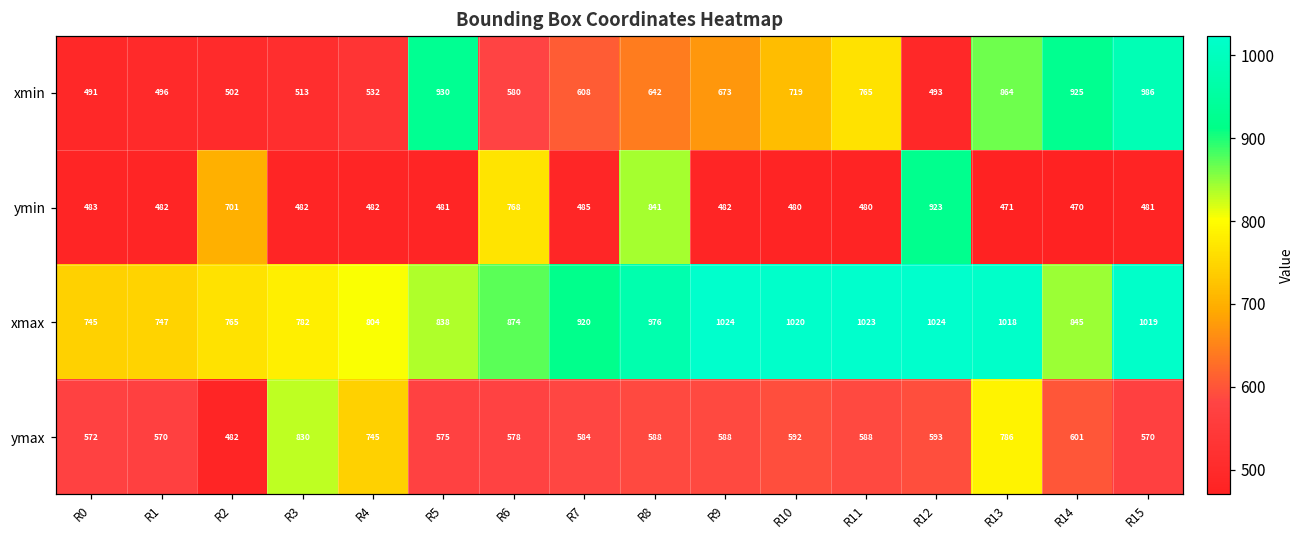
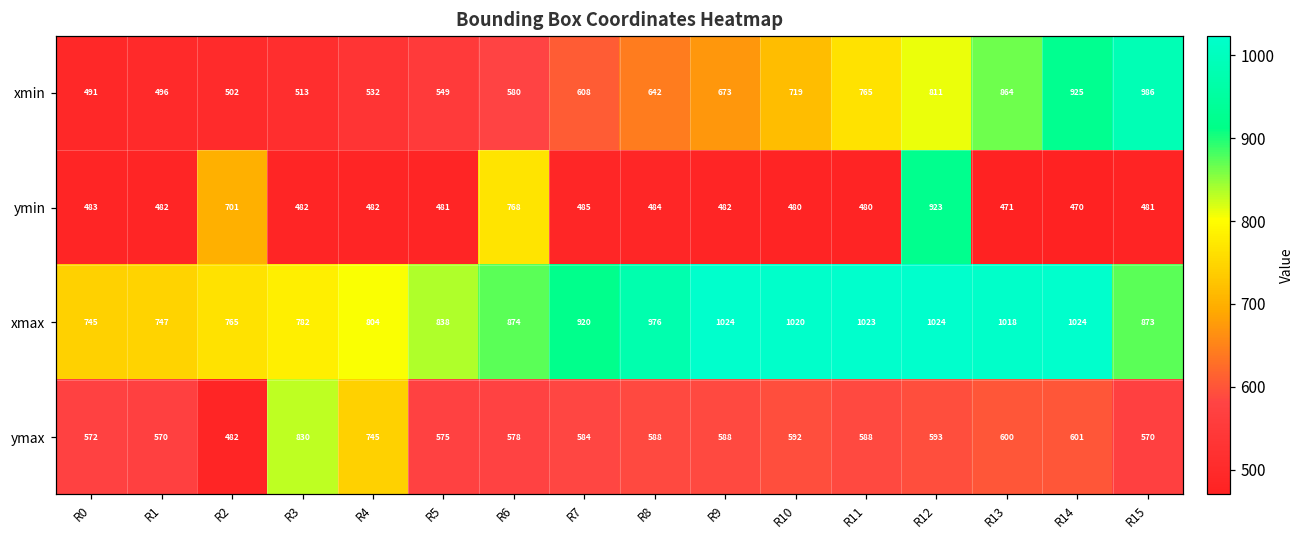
  {
    "xmin": {
      "R0": 491,
      "R1": 496,
      "R2": 502,
      "R3": 513,
      "R4": 532,
-     "R5": 930,
+     "R5": 549,
      "R6": 580,
      "R7": 608,
      "R8": 642,
      "R9": 673,
      "R10": 719,
      "R11": 765,
-     "R12": 493,
+     "R12": 811,
      "R13": 864,
      "R14": 925,
      "R15": 986
    },
    "ymin": {
      "R0": 483,
      "R1": 482,
      "R2": 701,
      "R3": 482,
      "R4": 482,
      "R5": 481,
      "R6": 768,
      "R7": 485,
-     "R8": 841,
+     "R8": 484,
      "R9": 482,
      "R10": 480,
      "R11": 480,
      "R12": 923,
      "R13": 471,
      "R14": 470,
      "R15": 481
    },
    "xmax": {
      "R0": 745,
      "R1": 747,
      "R2": 765,
      "R3": 782,
      "R4": 804,
      "R5": 838,
      "R6": 874,
      "R7": 920,
      "R8": 976,
      "R9": 1024,
      "R10": 1020,
      "R11": 1023,
      "R12": 1024,
      "R13": 1018,
-     "R14": 845,
-     "R15": 1019
+     "R14": 1024,
+     "R15": 873
    },
    "ymax": {
      "R0": 572,
      "R1": 570,
      "R2": 482,
      "R3": 830,
      "R4": 745,
      "R5": 575,
      "R6": 578,
      "R7": 584,
      "R8": 588,
      "R9": 588,
      "R10": 592,
      "R11": 588,
      "R12": 593,
-     "R13": 786,
+     "R13": 600,
      "R14": 601,
      "R15": 570
    }
  }
